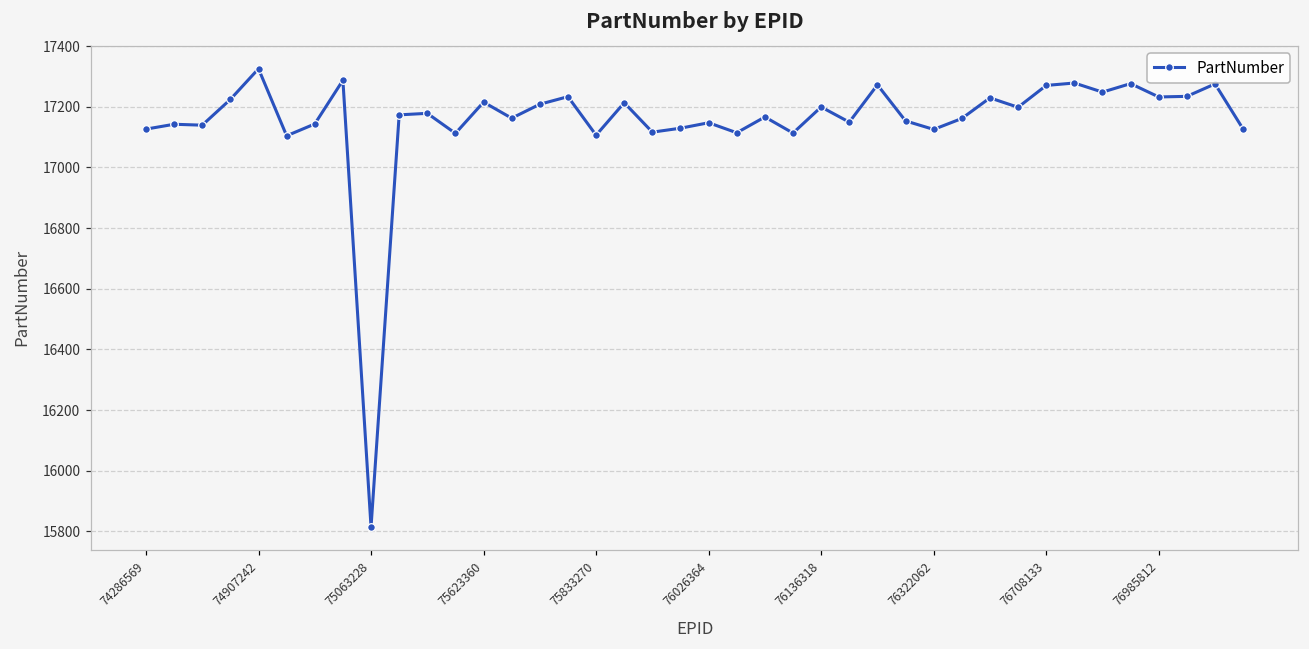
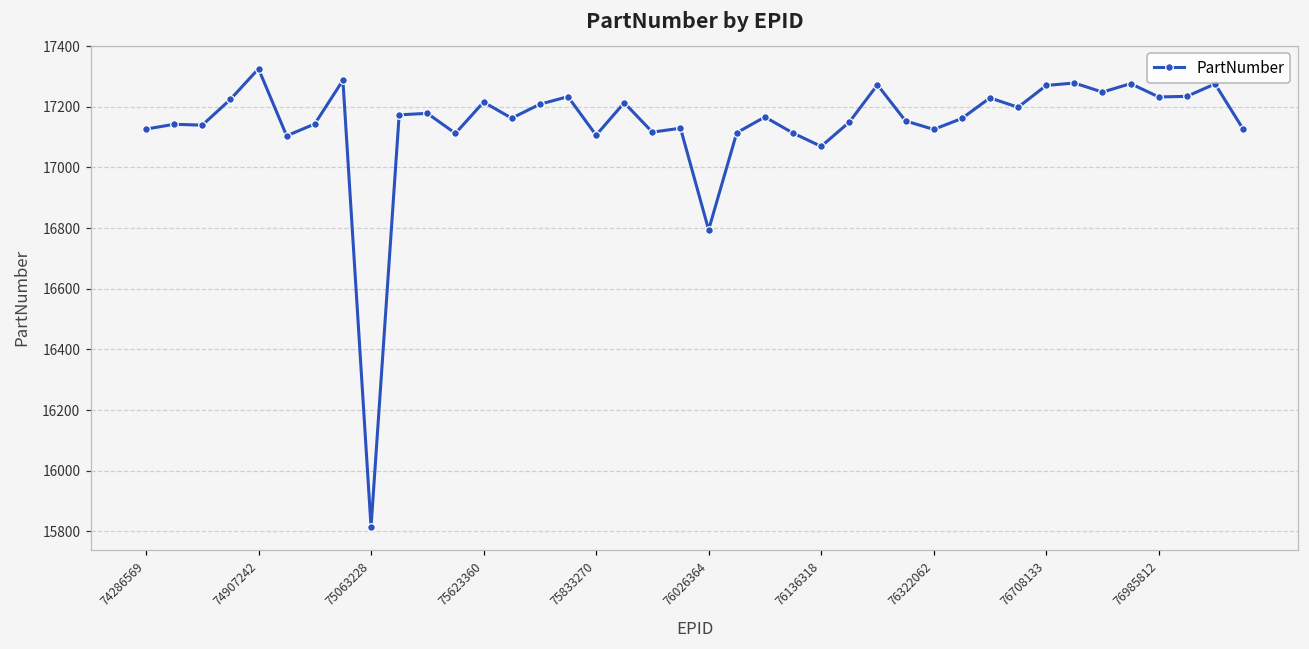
  {
    "74286569": 17130,
    "74907242": 17330,
    "75063228": 15810,
    "75623360": 17220,
    "75833270": 17110,
-   "76026364": 17150,
-   "76136318": 17200,
+   "76026364": 16790,
+   "76136318": 17070,
    "76322062": 17130,
    "76708133": 17270,
    "76985812": 17230
  }
